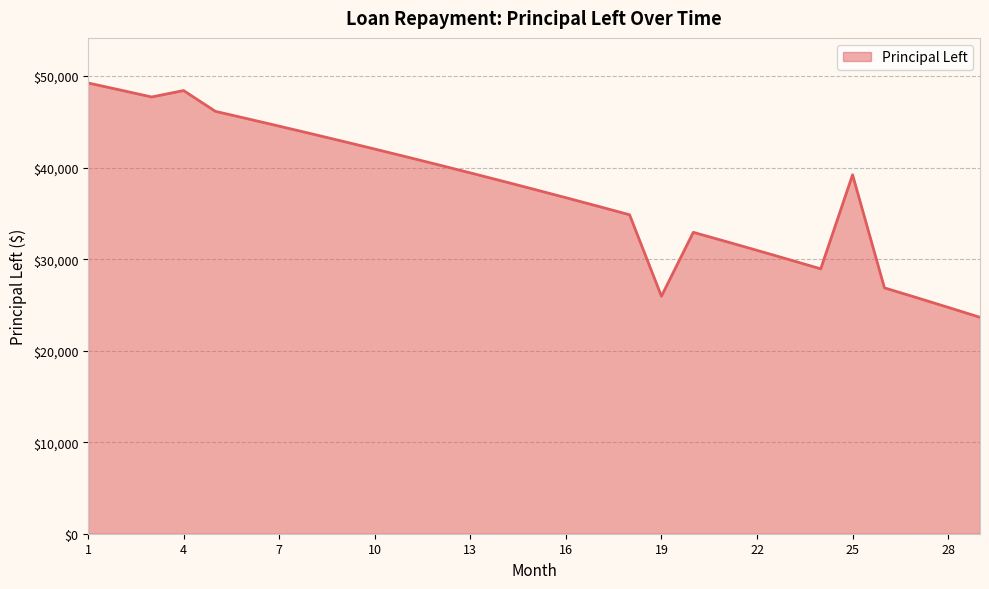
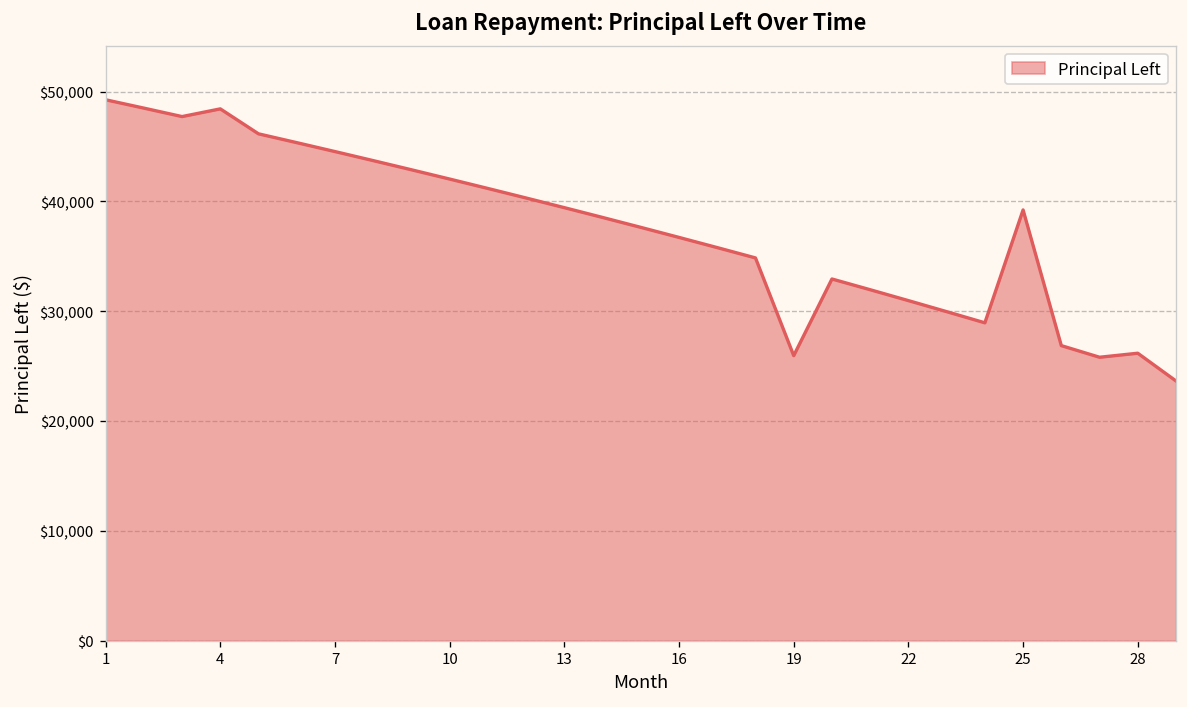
  {
    "1": "$49,000",
    "4": "$48,000",
    "7": "$45,000",
    "10": "$42,000",
    "13": "$39,000",
    "16": "$37,000",
    "19": "$26,000",
    "22": "$31,000",
    "25": "$39,000",
-   "28": "$25,000"
+   "28": "$26,000"
  }
